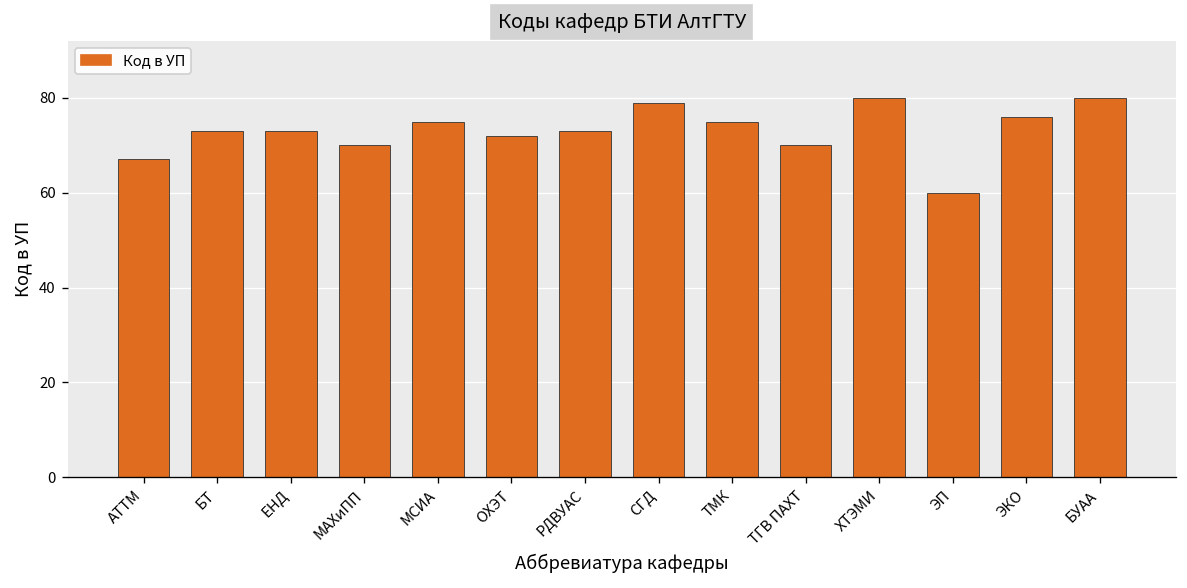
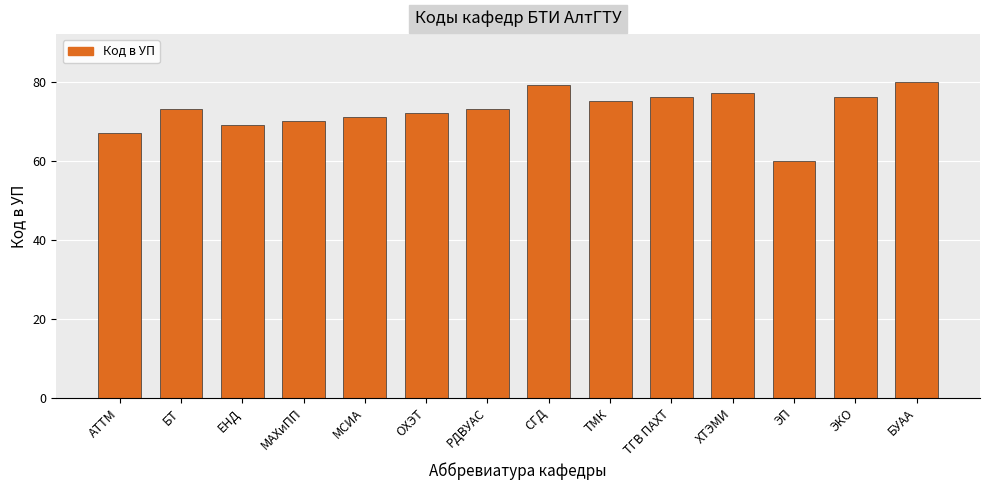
  {
    "АТТМ": 67,
    "БТ": 73,
-   "ЕНД": 73,
+   "ЕНД": 69,
    "МАХиПП": 70,
-   "МСИА": 75,
+   "МСИА": 71,
    "ОХЭТ": 72,
    "РДВУАС": 73,
    "СГД": 79,
    "ТМК": 75,
-   "ТГВ ПАХТ": 70,
-   "ХТЭМИ": 80,
+   "ТГВ ПАХТ": 76,
+   "ХТЭМИ": 77,
    "ЭП": 60,
    "ЭКО": 76,
    "БУАА": 80
  }
